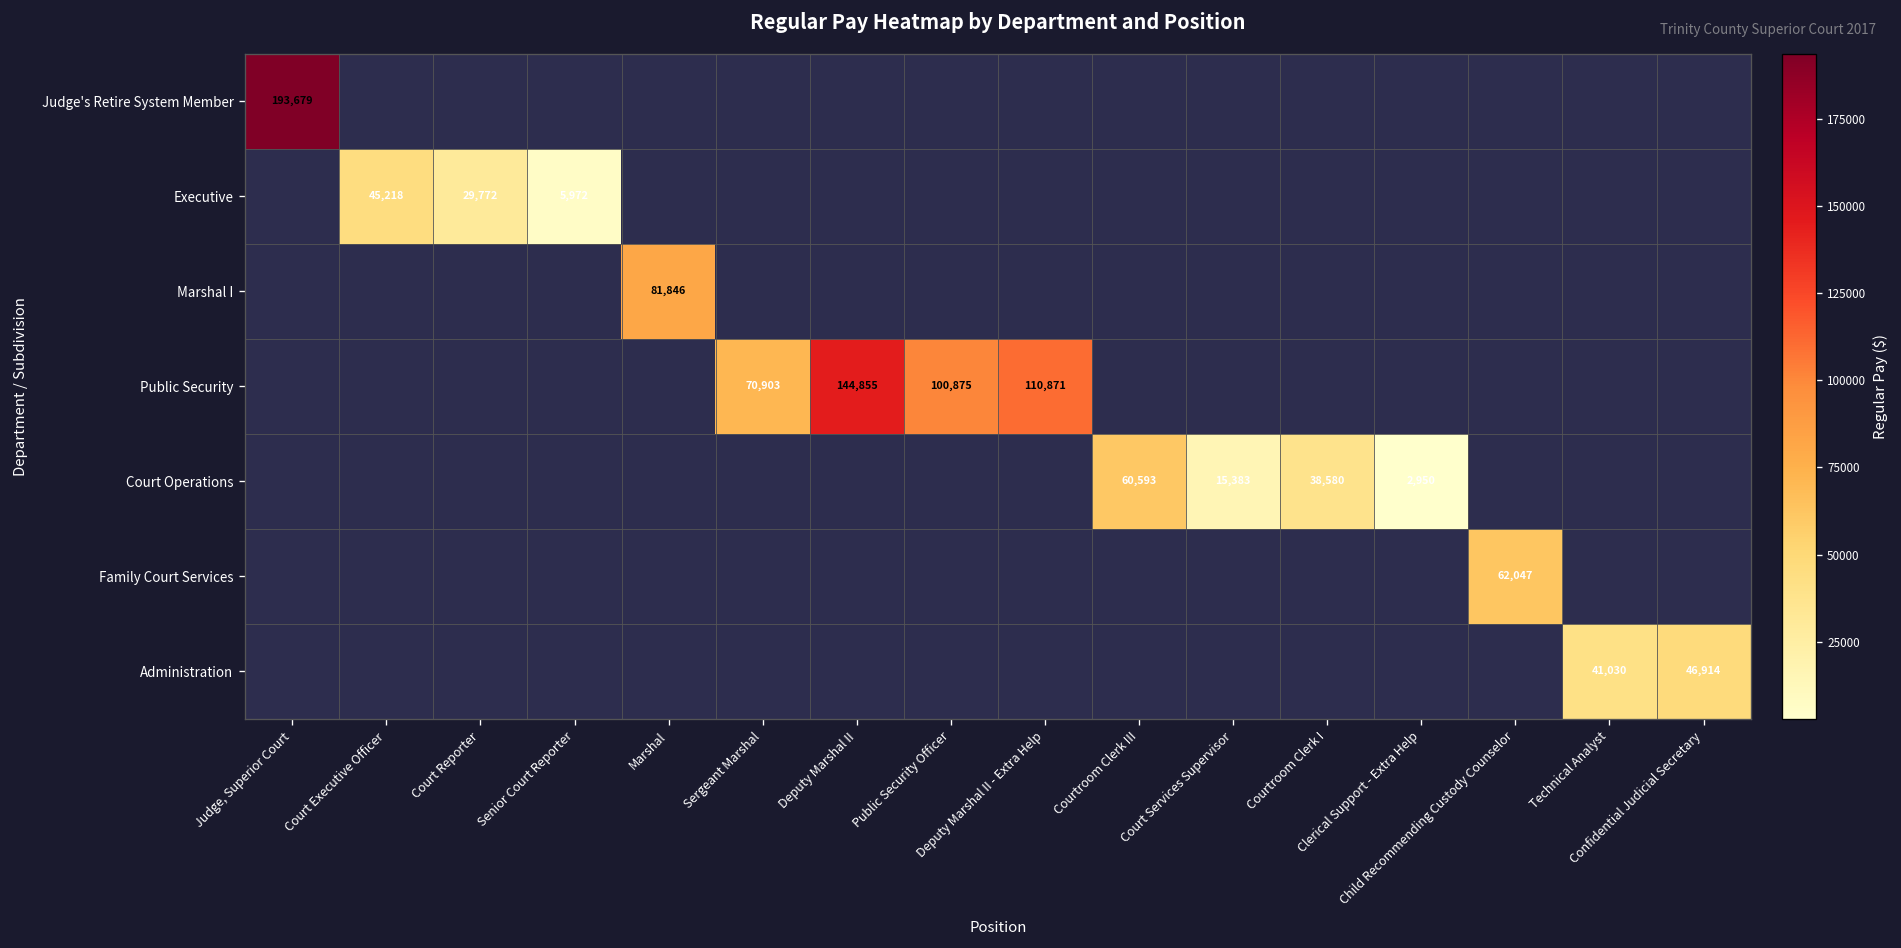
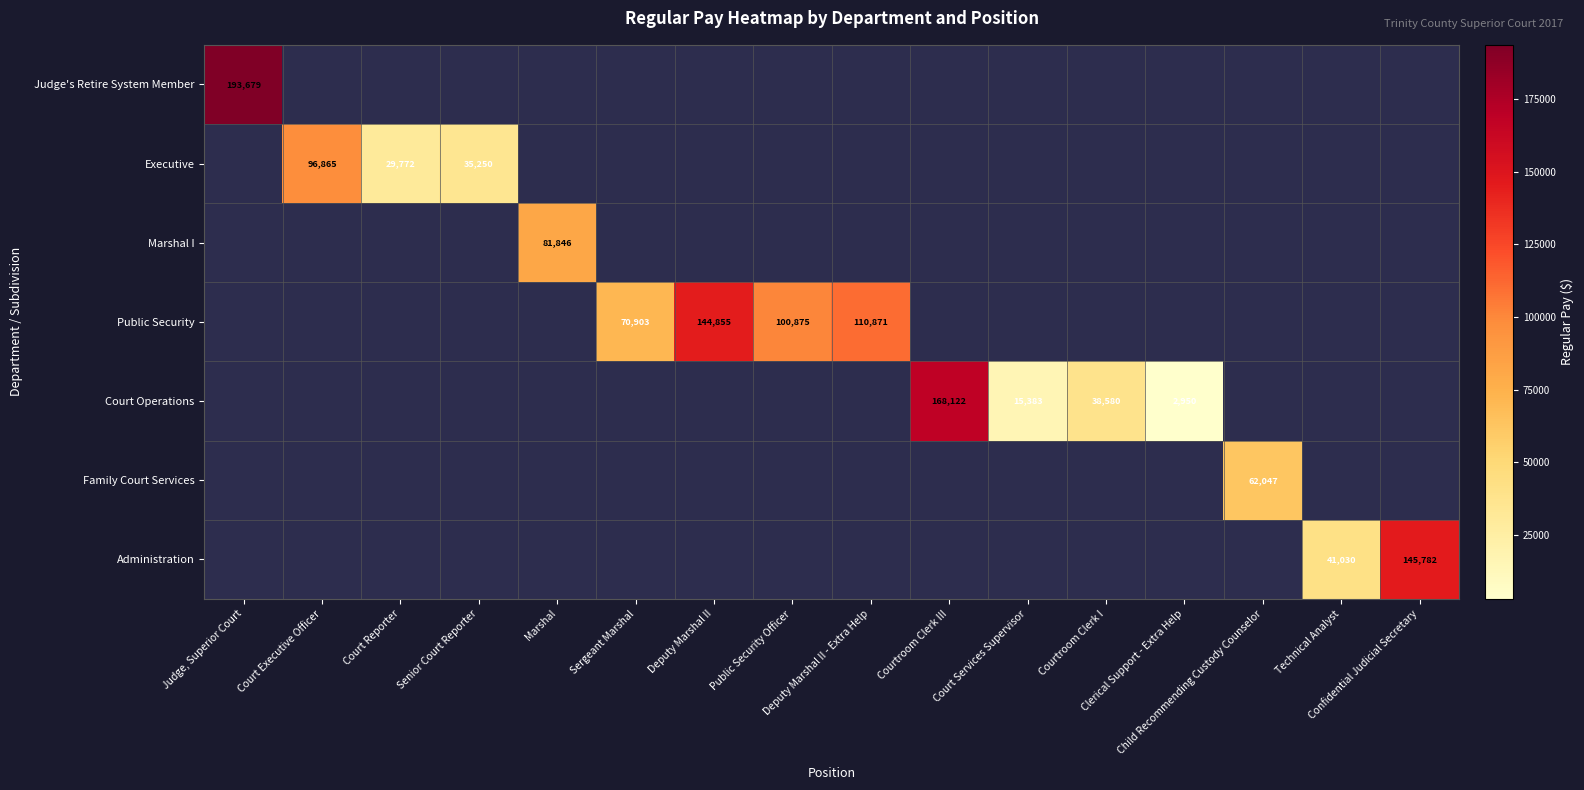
  {
    "Judge's Retire System Member": {
      "Judge, Superior Court": "193,679"
    },
    "Executive": {
-     "Court Executive Officer": "45,218",
+     "Court Executive Officer": "96,865",
      "Court Reporter": "29,772",
-     "Senior Court Reporter": "5,972"
+     "Senior Court Reporter": "35,250"
    },
    "Marshal I": {
      "Marshal": "81,846"
    },
    "Public Security": {
      "Sergeant Marshal": "70,903",
      "Deputy Marshal II": "144,855",
      "Public Security Officer": "100,875",
      "Deputy Marshal II - Extra Help": "110,871"
    },
    "Court Operations": {
-     "Courtroom Clerk III": "60,593",
+     "Courtroom Clerk III": "168,122",
      "Court Services Supervisor": "15,383",
      "Courtroom Clerk I": "38,580",
      "Clerical Support - Extra Help": "2,950"
    },
    "Family Court Services": {
      "Child Recommending Custody Counselor": "62,047"
    },
    "Administration": {
      "Technical Analyst": "41,030",
-     "Confidential Judicial Secretary": "46,914"
+     "Confidential Judicial Secretary": "145,782"
    }
  }
